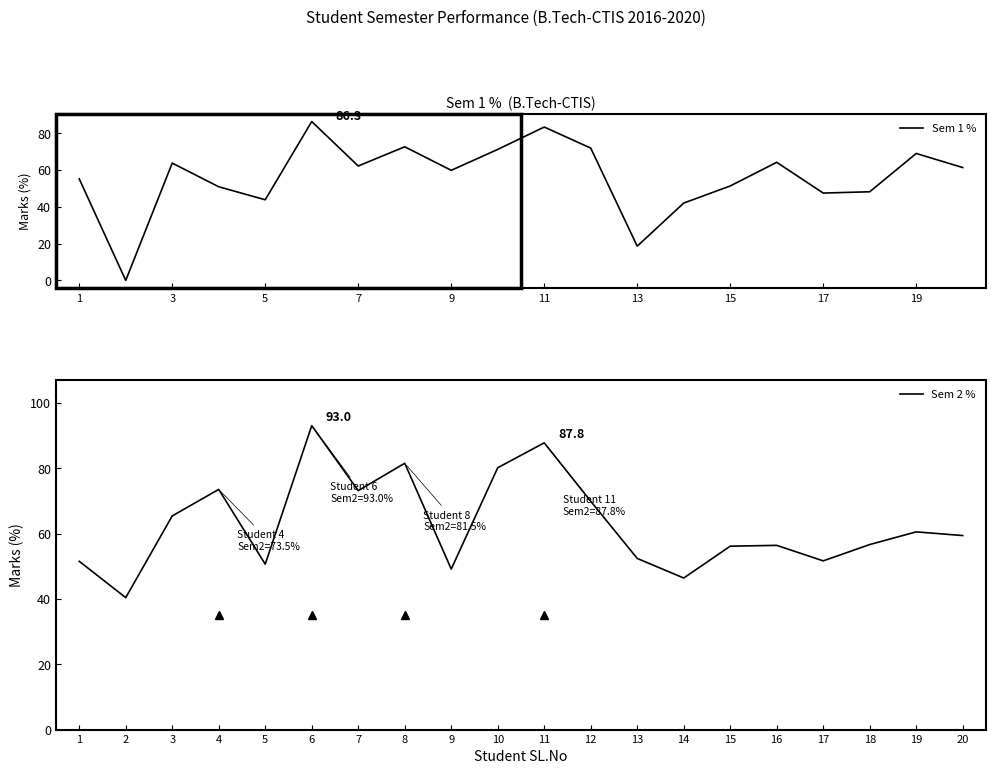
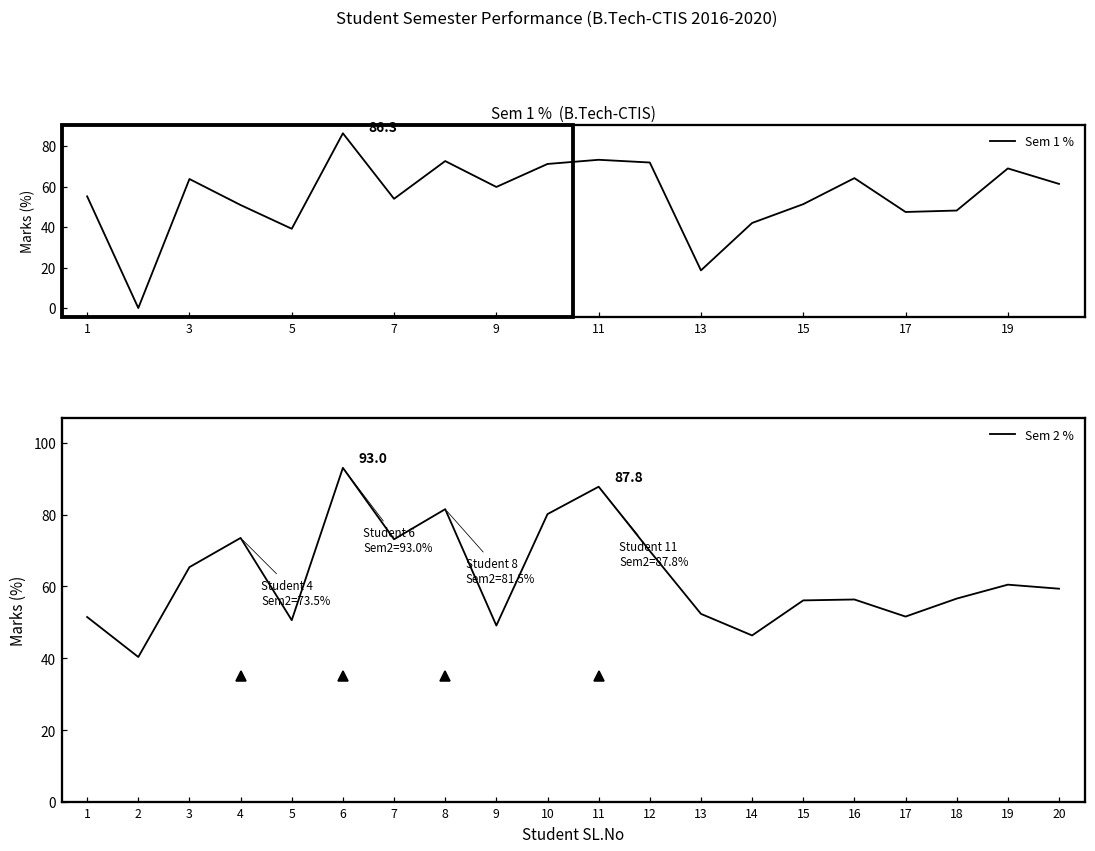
  {
    "Sem 1 % (B.Tech-CTIS)": {
      "1": 55,
      "3": 64,
-     "5": 44,
-     "7": 62,
+     "5": 39,
+     "7": 54,
      "9": 60,
-     "11": 83,
+     "11": 73,
      "13": 19,
      "15": 51,
      "17": 47,
      "19": 69
    }
  }
